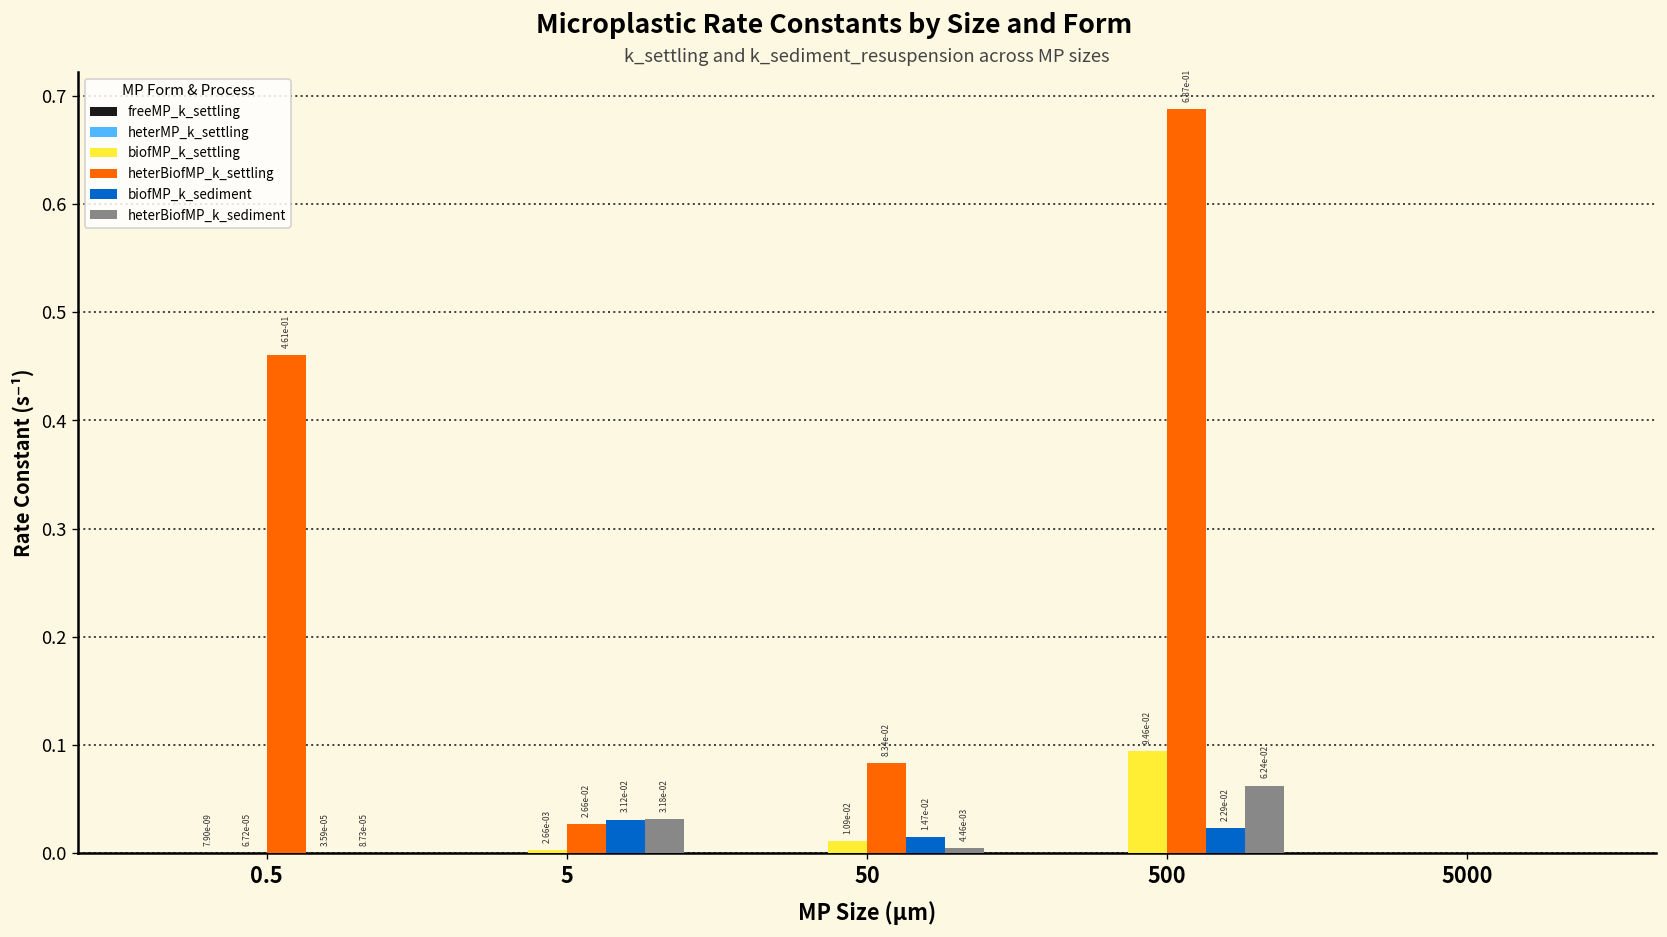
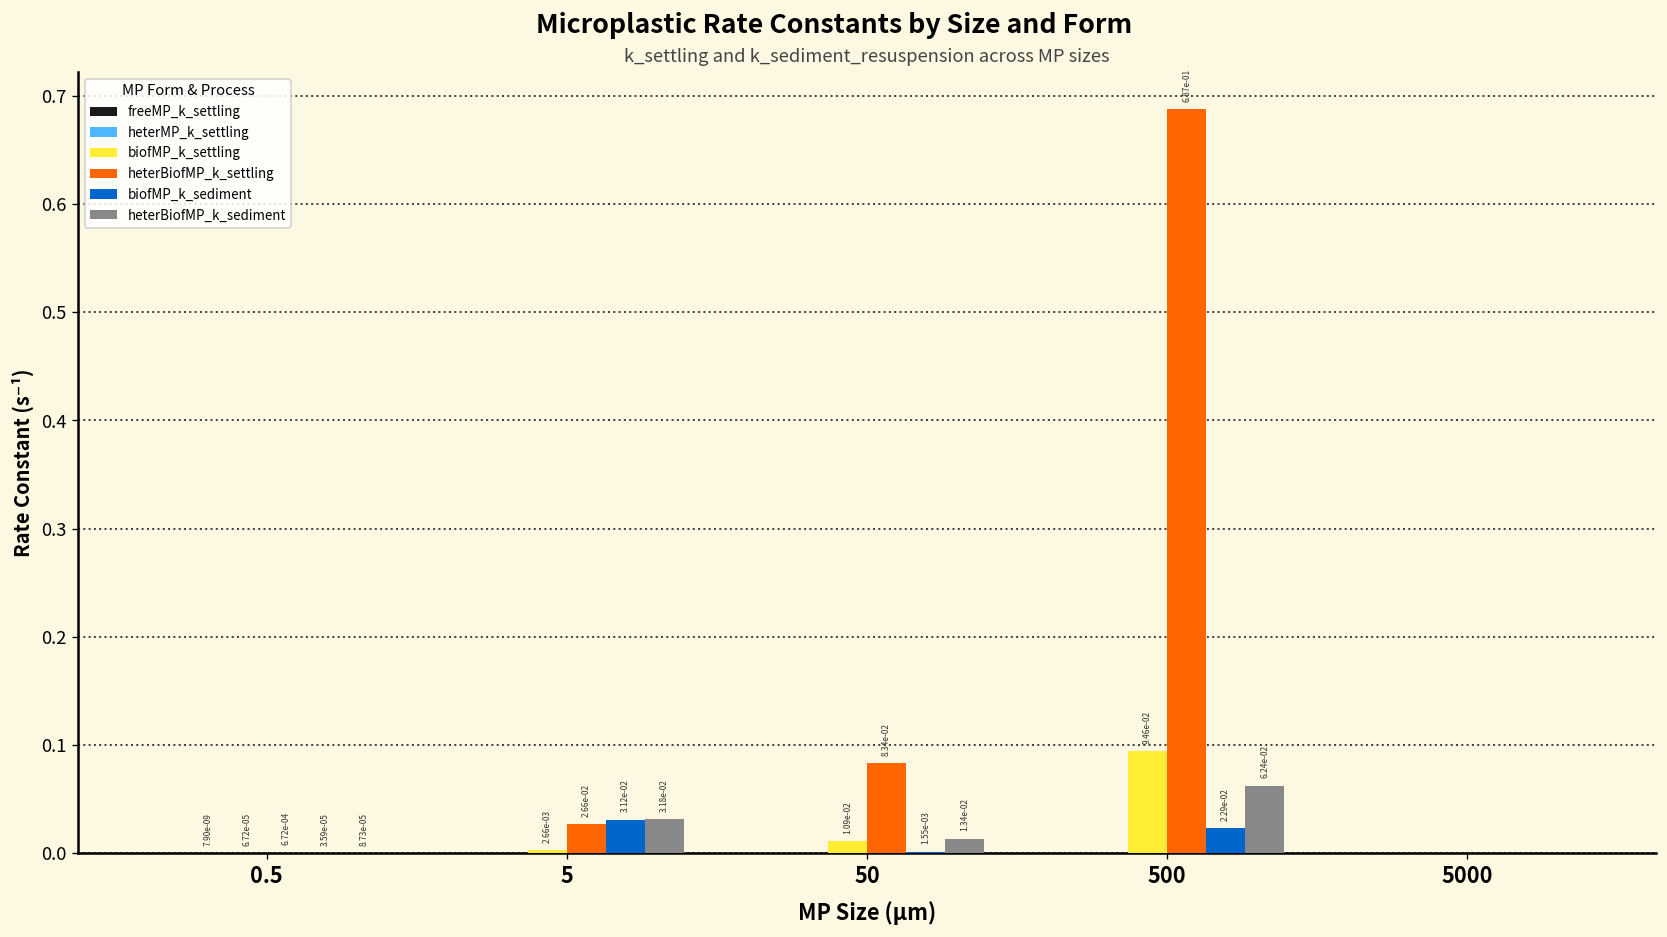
  {
    "freeMP_k_settling": {
      "5": "0.00",
      "50": "0.00",
      "500": "0.00",
      "5000": "0.00"
    },
    "heterMP_k_settling": {
      "0.5": "7.90e-09"
    },
    "biofMP_k_settling": {
      "0.5": "6.72e-05",
      "5": "2.66e-03",
      "50": "1.09e-02",
      "500": "9.46e-02"
    },
    "heterBiofMP_k_settling": {
-     "0.5": "4.61e-01",
+     "0.5": "6.72e-04",
      "5": "2.66e-02",
      "50": "8.34e-02",
      "500": "6.87e-01"
    },
    "biofMP_k_sediment": {
      "0.5": "3.59e-05",
      "5": "3.12e-02",
-     "50": "1.47e-02",
+     "50": "1.55e-03",
      "500": "2.29e-02"
    },
    "heterBiofMP_k_sediment": {
      "0.5": "8.73e-05",
      "5": "3.18e-02",
-     "50": "4.46e-03",
+     "50": "1.34e-02",
      "500": "6.24e-02"
    }
  }
